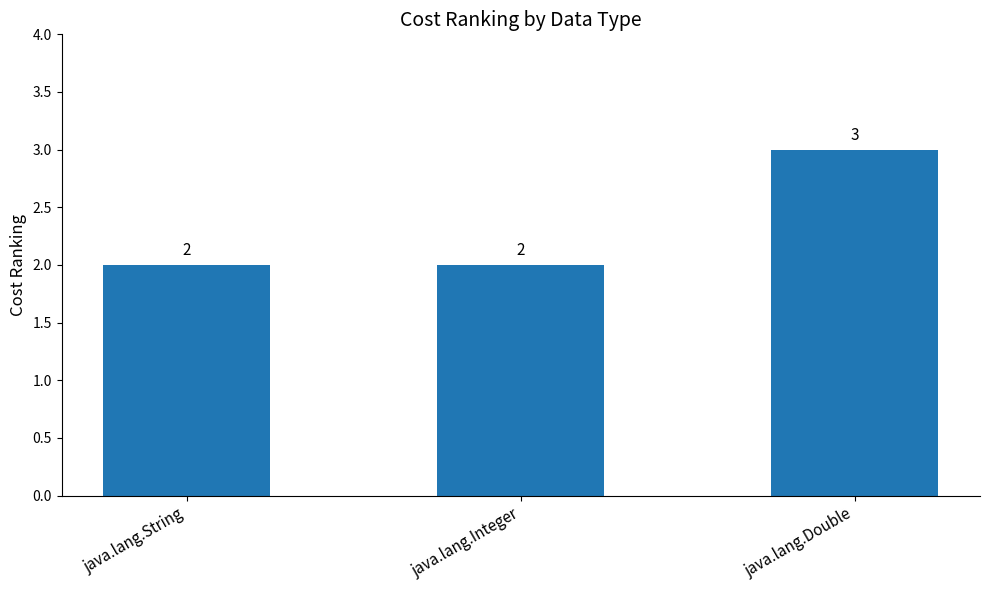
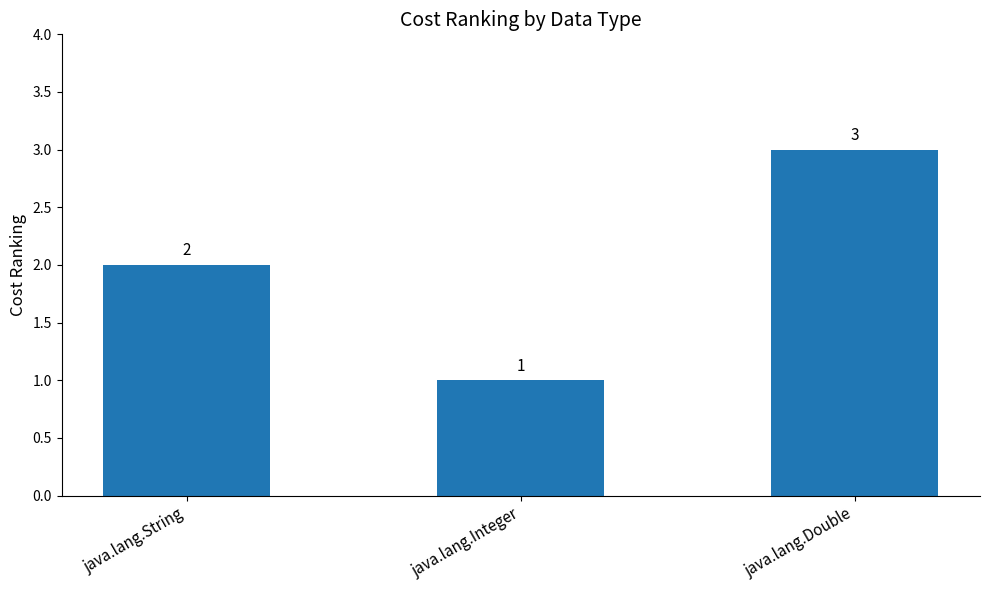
  {
    "java.lang.String": 2,
-   "java.lang.Integer": 2,
+   "java.lang.Integer": 1,
    "java.lang.Double": 3
  }
